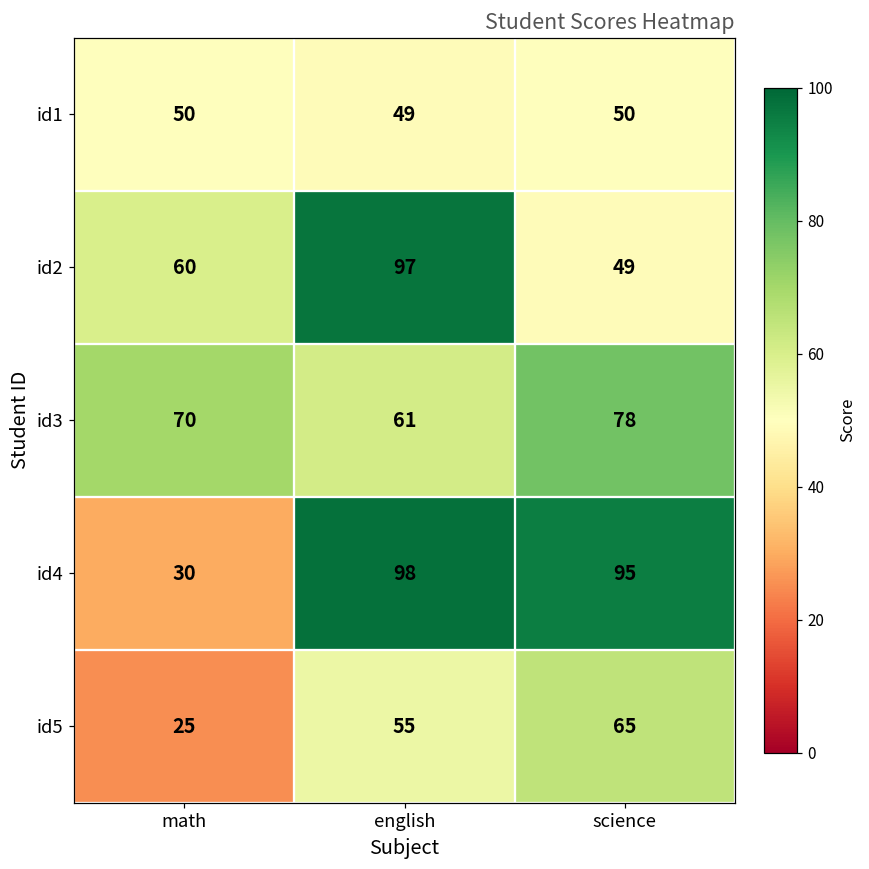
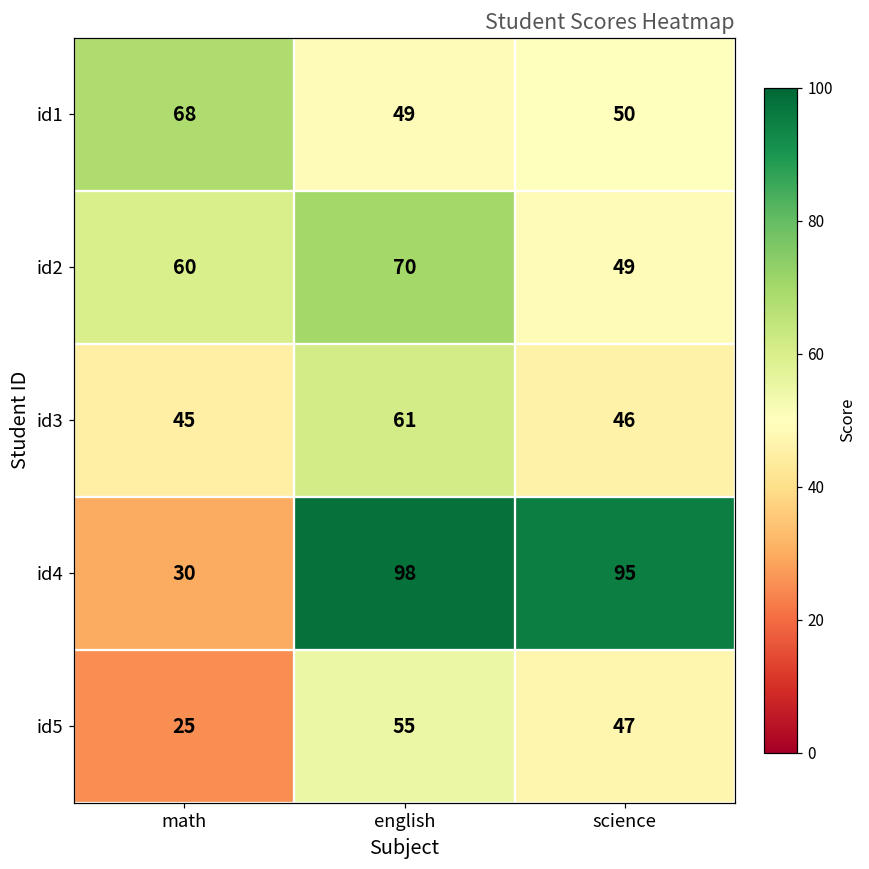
  {
    "id1": {
-     "math": 50,
+     "math": 68,
      "english": 49,
      "science": 50
    },
    "id2": {
      "math": 60,
-     "english": 97,
+     "english": 70,
      "science": 49
    },
    "id3": {
-     "math": 70,
+     "math": 45,
      "english": 61,
-     "science": 78
+     "science": 46
    },
    "id4": {
      "math": 30,
      "english": 98,
      "science": 95
    },
    "id5": {
      "math": 25,
      "english": 55,
-     "science": 65
+     "science": 47
    }
  }
